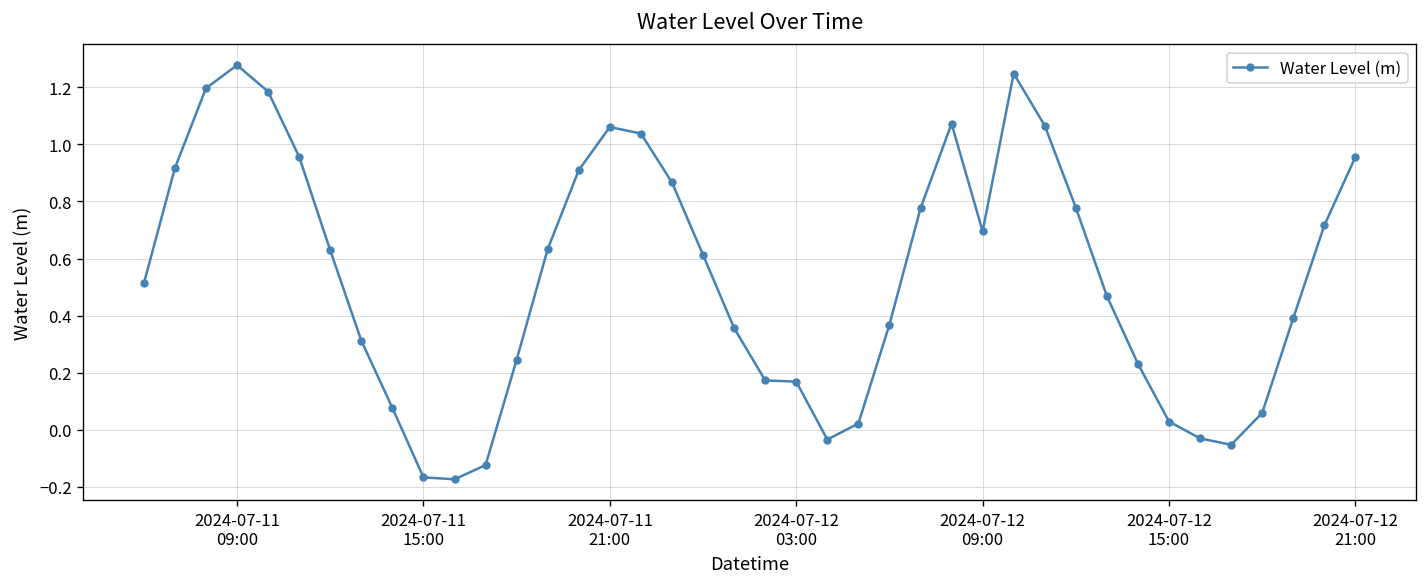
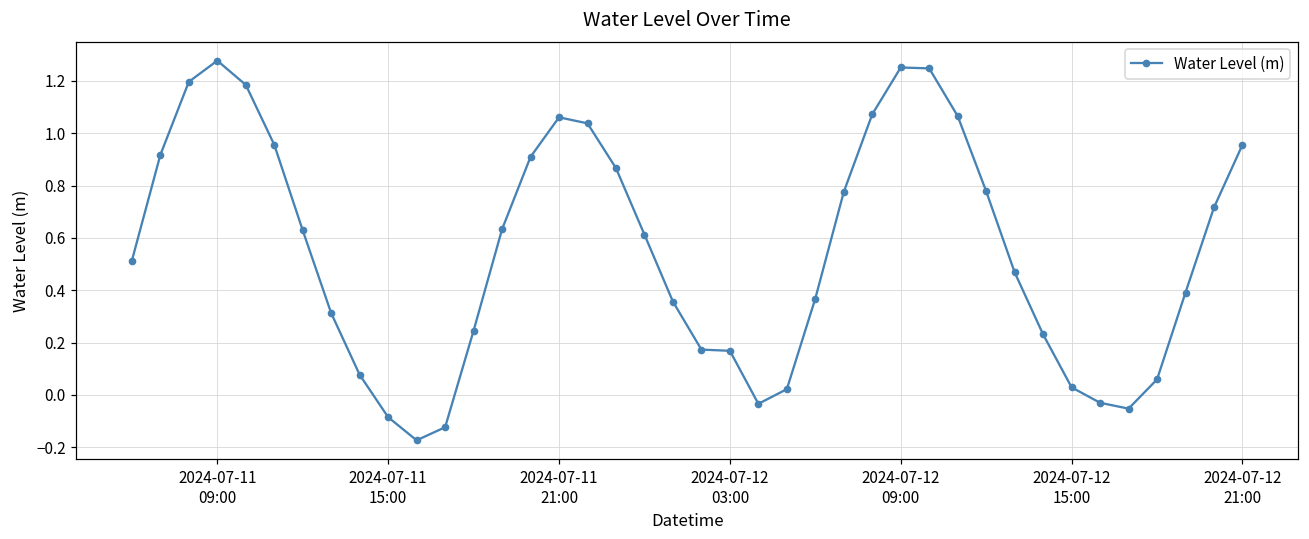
  {
    "2024-07-11 09:00": 1.28,
-   "2024-07-11 15:00": -0.17,
+   "2024-07-11 15:00": -0.09,
    "2024-07-11 21:00": 1.06,
    "2024-07-12 03:00": 0.17,
-   "2024-07-12 09:00": 0.70,
+   "2024-07-12 09:00": 1.25,
    "2024-07-12 15:00": 0.03,
    "2024-07-12 21:00": 0.96
  }
